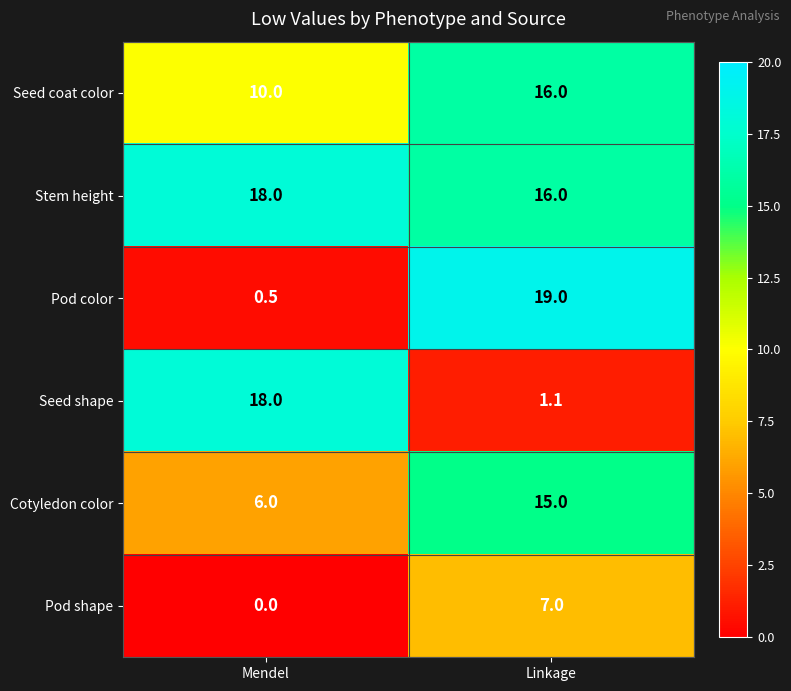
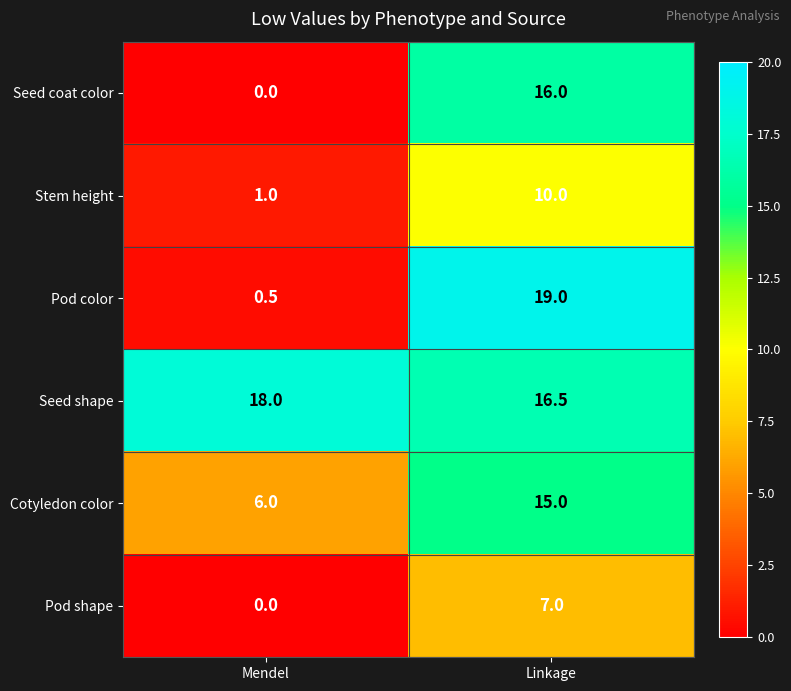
  {
    "Seed coat color": {
-     "Mendel": 10.0,
+     "Mendel": 0.0,
      "Linkage": 16.0
    },
    "Stem height": {
-     "Mendel": 18.0,
-     "Linkage": 16.0
+     "Mendel": 1.0,
+     "Linkage": 10.0
    },
    "Pod color": {
      "Mendel": 0.5,
      "Linkage": 19.0
    },
    "Seed shape": {
      "Mendel": 18.0,
-     "Linkage": 1.1
+     "Linkage": 16.5
    },
    "Cotyledon color": {
      "Mendel": 6.0,
      "Linkage": 15.0
    },
    "Pod shape": {
      "Mendel": 0.0,
      "Linkage": 7.0
    }
  }
